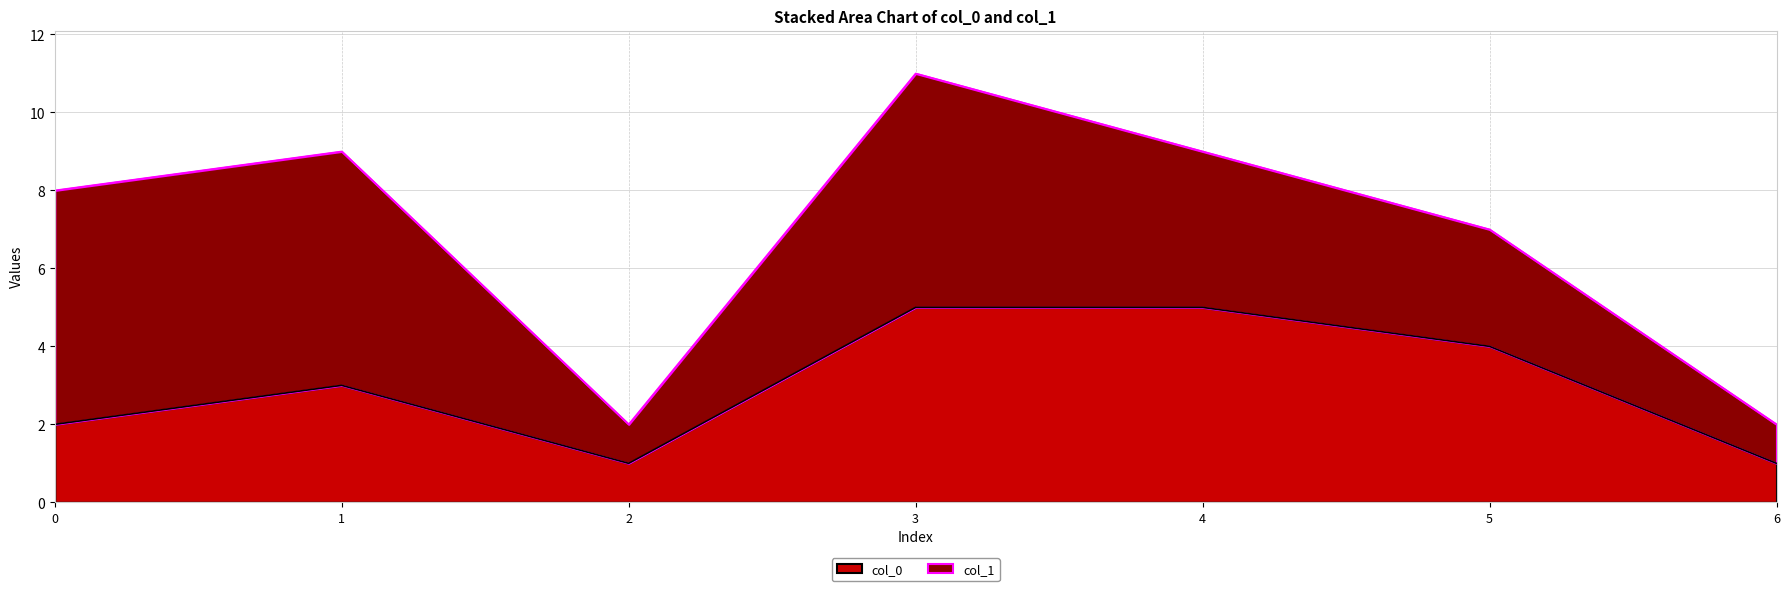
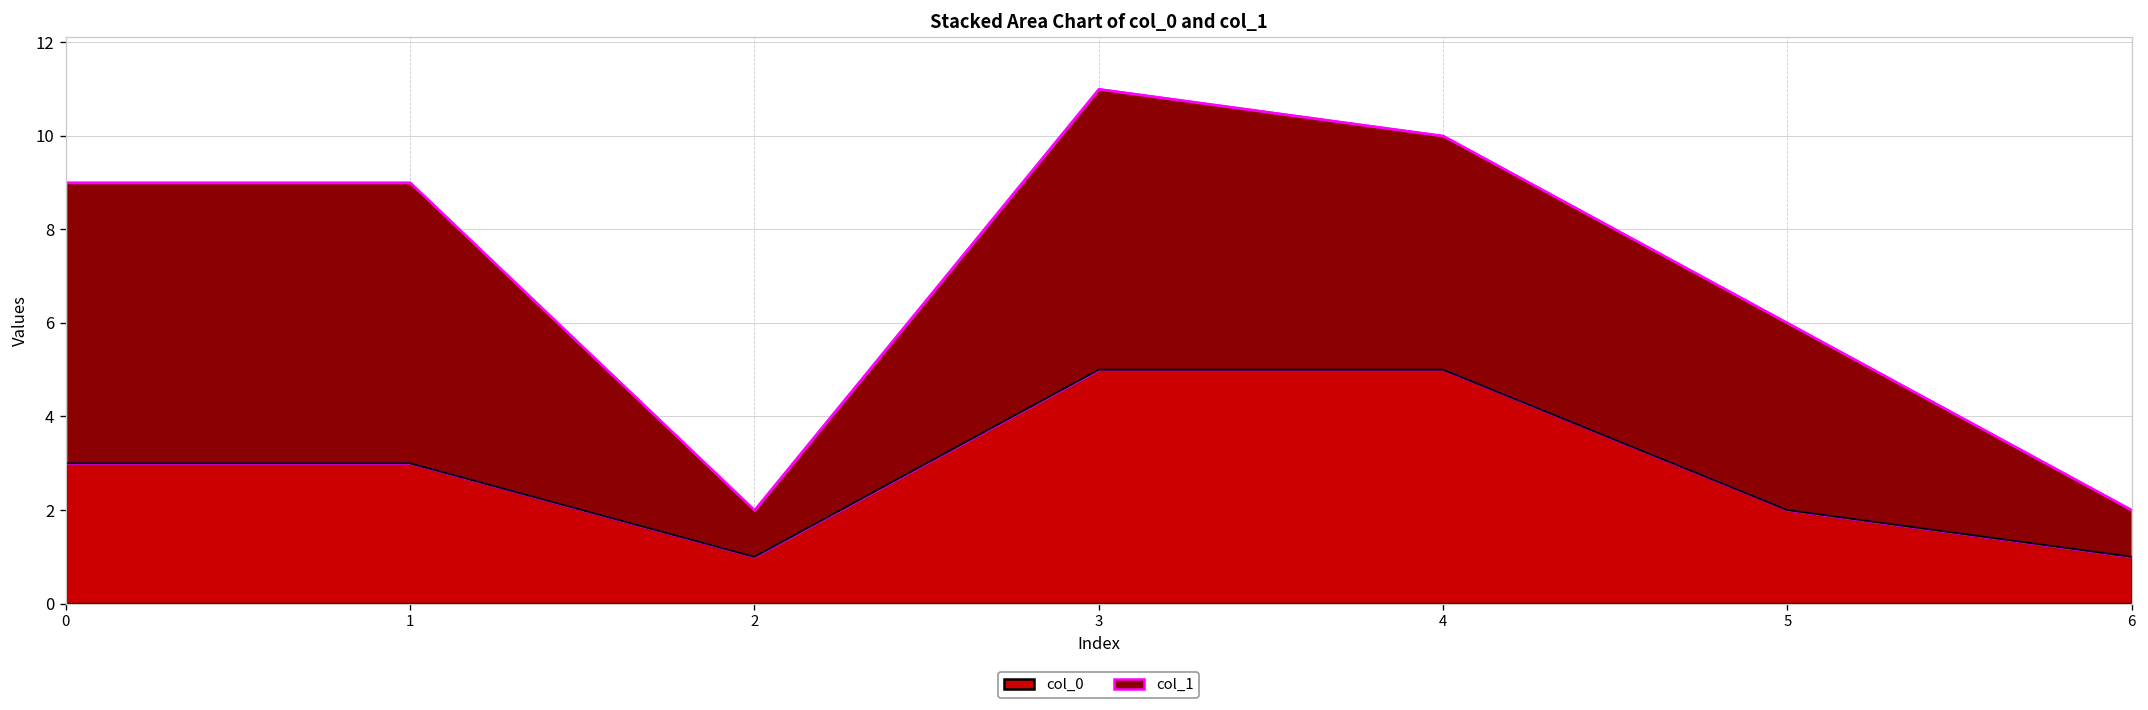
  {
    "col_0": {
-     "0": 2,
+     "0": 3,
      "1": 3,
      "2": 1,
      "3": 5,
      "4": 5,
-     "5": 4,
+     "5": 2,
      "6": 1
    },
    "col_1": {
      "0": 6,
      "1": 6,
      "2": 1,
      "3": 6,
-     "4": 4,
-     "5": 3,
+     "4": 5,
+     "5": 4,
      "6": 1
    }
  }
